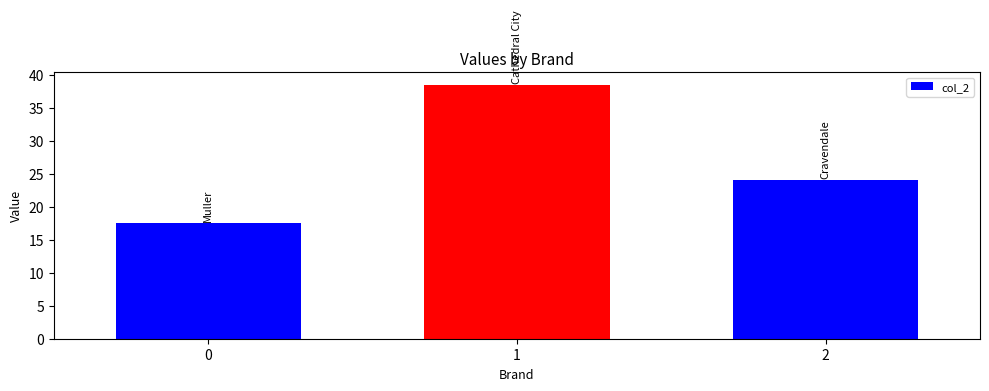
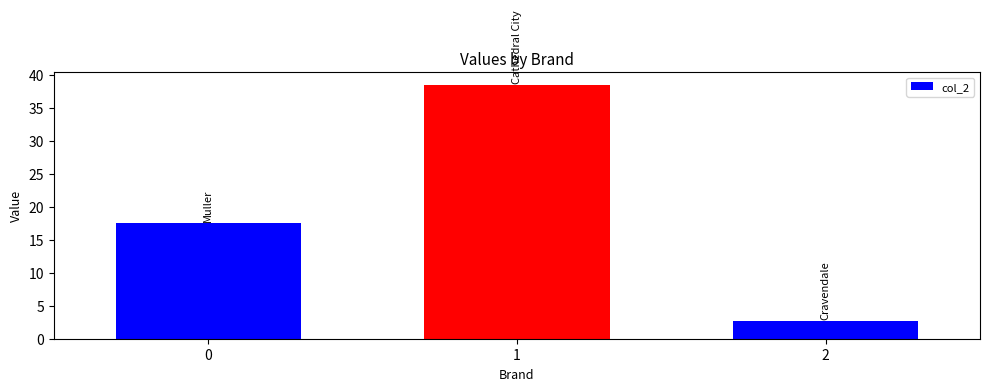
  {
    "0": 18,
    "1": 38,
-   "2": 24
+   "2": 3
  }
